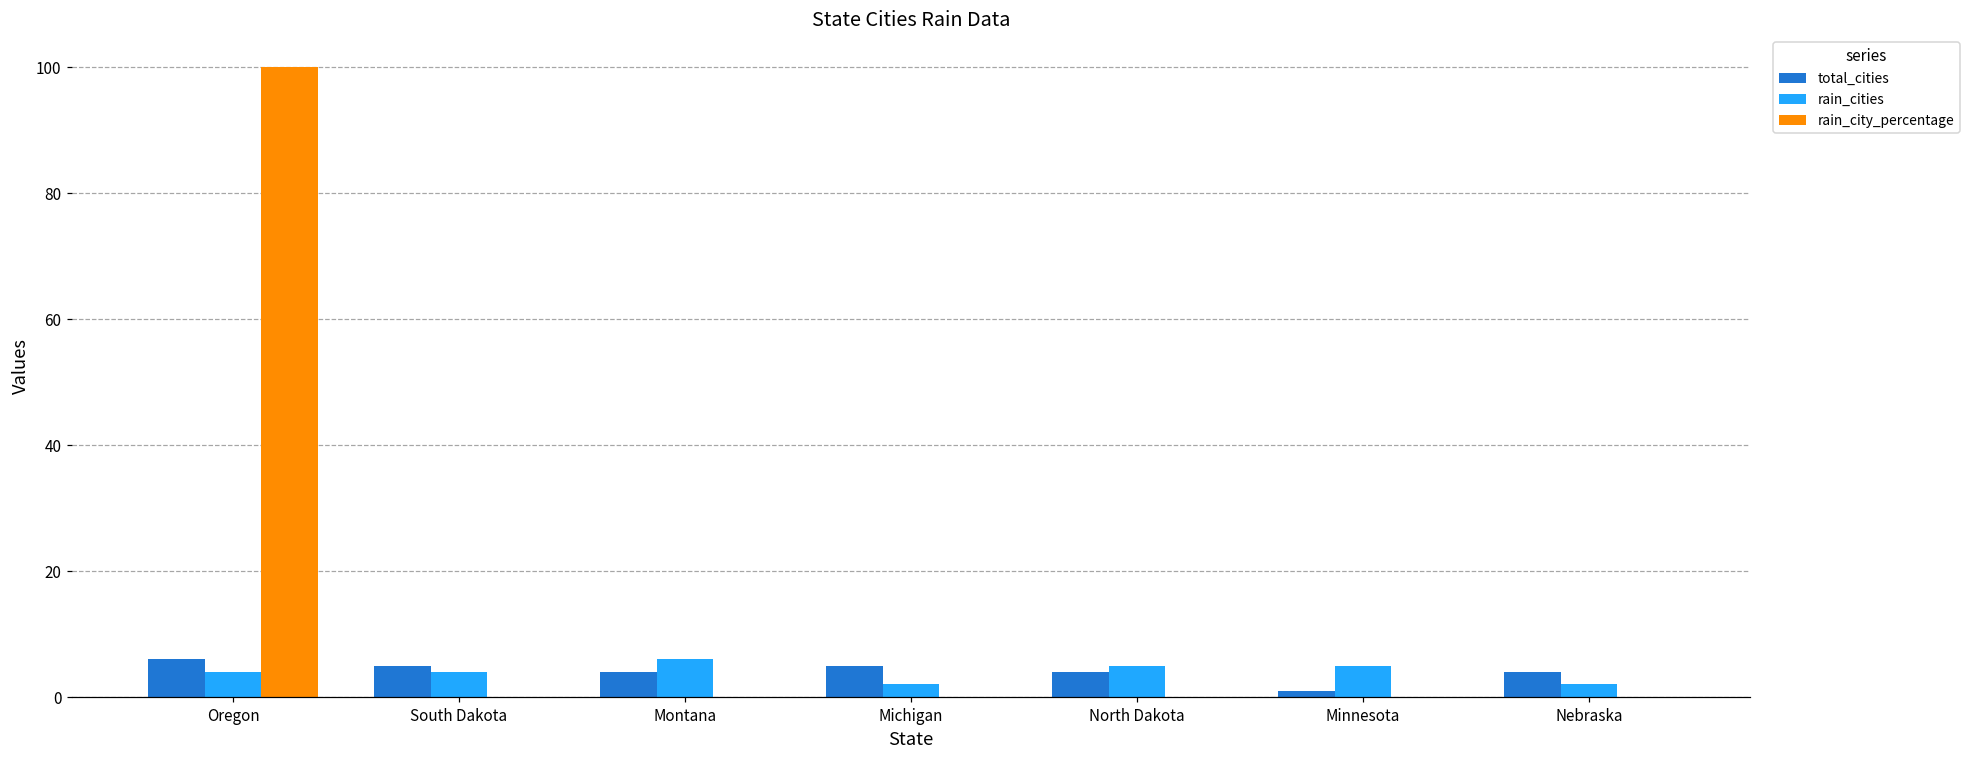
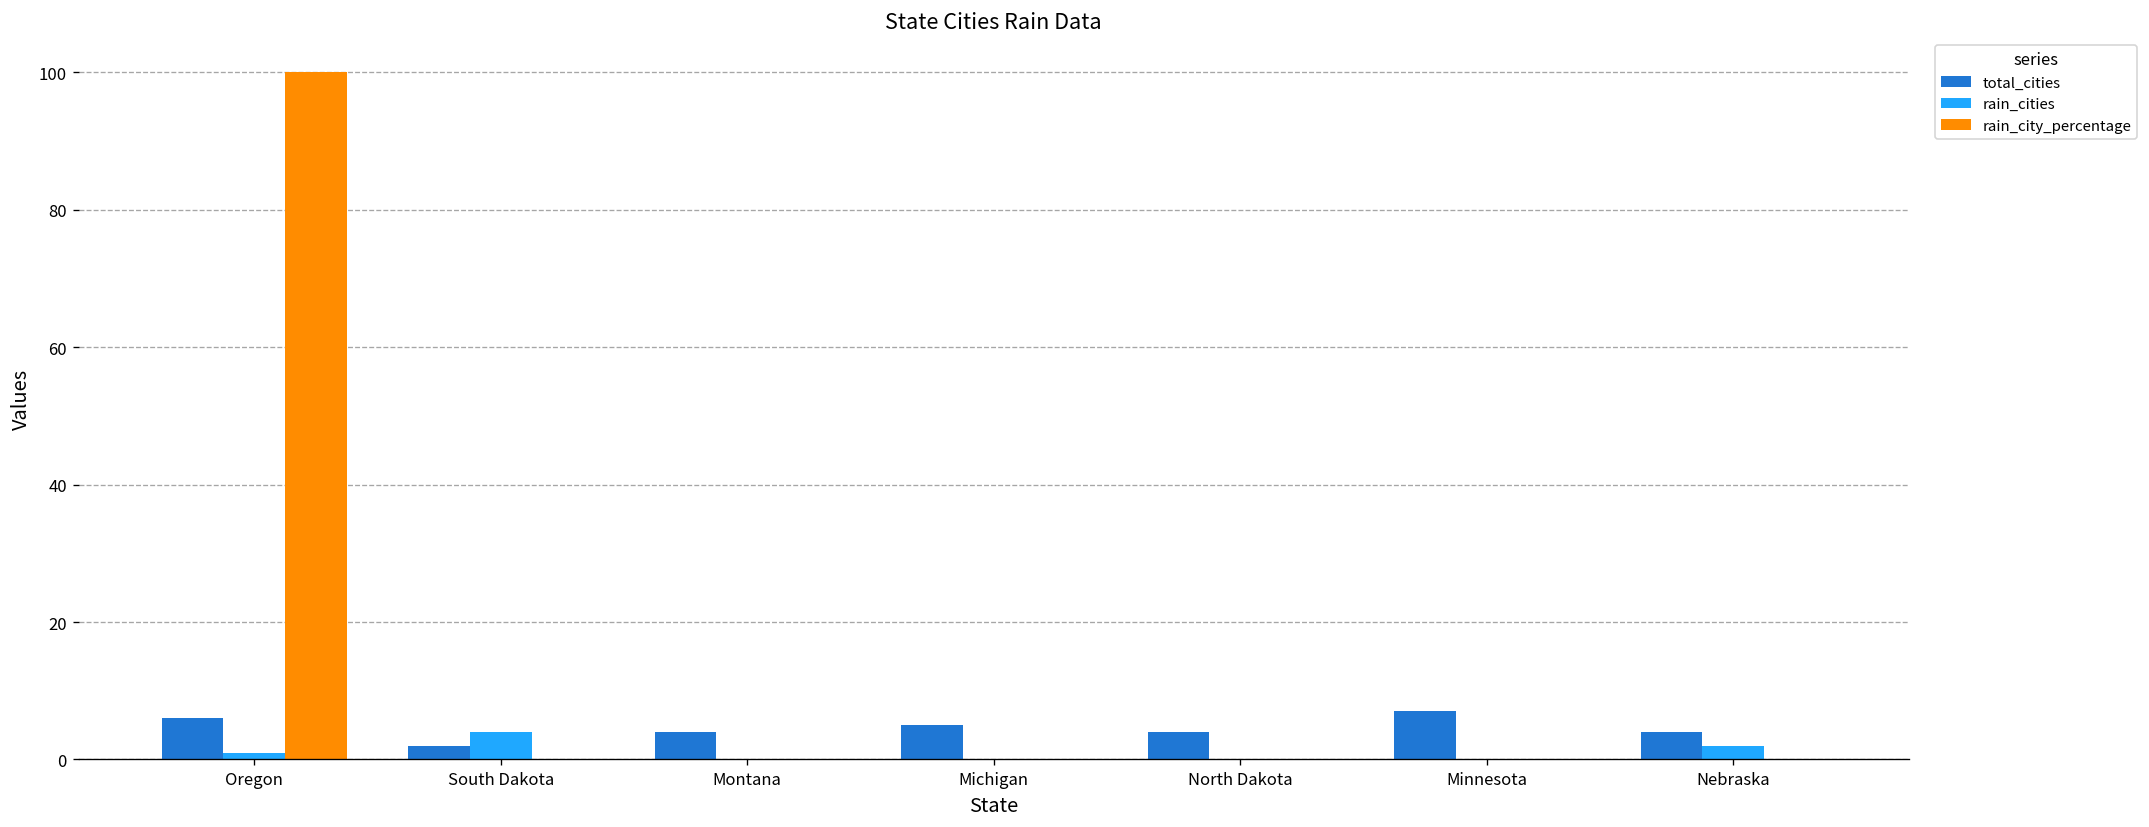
  {
    "total_cities": {
      "Oregon": 6,
-     "South Dakota": 5,
+     "South Dakota": 2,
      "Montana": 4,
      "Michigan": 5,
      "North Dakota": 4,
-     "Minnesota": 1,
+     "Minnesota": 7,
      "Nebraska": 4
    },
    "rain_cities": {
-     "Oregon": 4,
+     "Oregon": 1,
      "South Dakota": 4,
-     "Montana": 6,
-     "Michigan": 2,
-     "North Dakota": 5,
-     "Minnesota": 5,
+     "Montana": 0,
+     "Michigan": 0,
+     "North Dakota": 0,
+     "Minnesota": 0,
      "Nebraska": 2
    },
    "rain_city_percentage": {
      "Oregon": 100,
      "South Dakota": 0,
      "Montana": 0,
      "Michigan": 0,
      "North Dakota": 0,
      "Minnesota": 0,
      "Nebraska": 0
    }
  }
